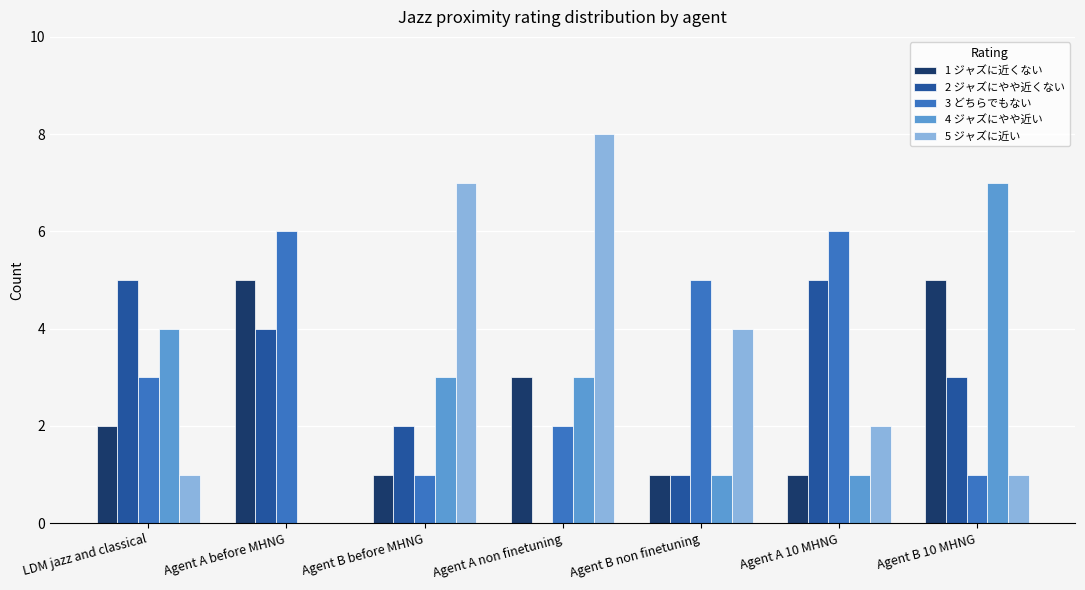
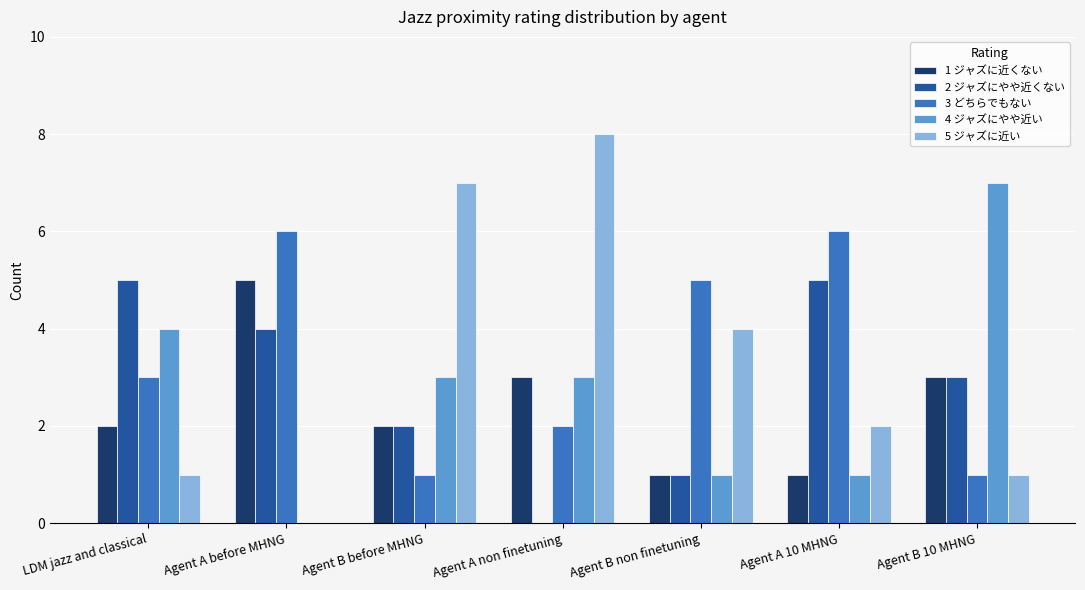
  {
    "1 ジャズに近くない": {
      "LDM jazz and classical": 2,
      "Agent A before MHNG": 5,
-     "Agent B before MHNG": 1,
+     "Agent B before MHNG": 2,
      "Agent A non finetuning": 3,
      "Agent B non finetuning": 1,
      "Agent A 10 MHNG": 1,
-     "Agent B 10 MHNG": 5
+     "Agent B 10 MHNG": 3
    }
  }
